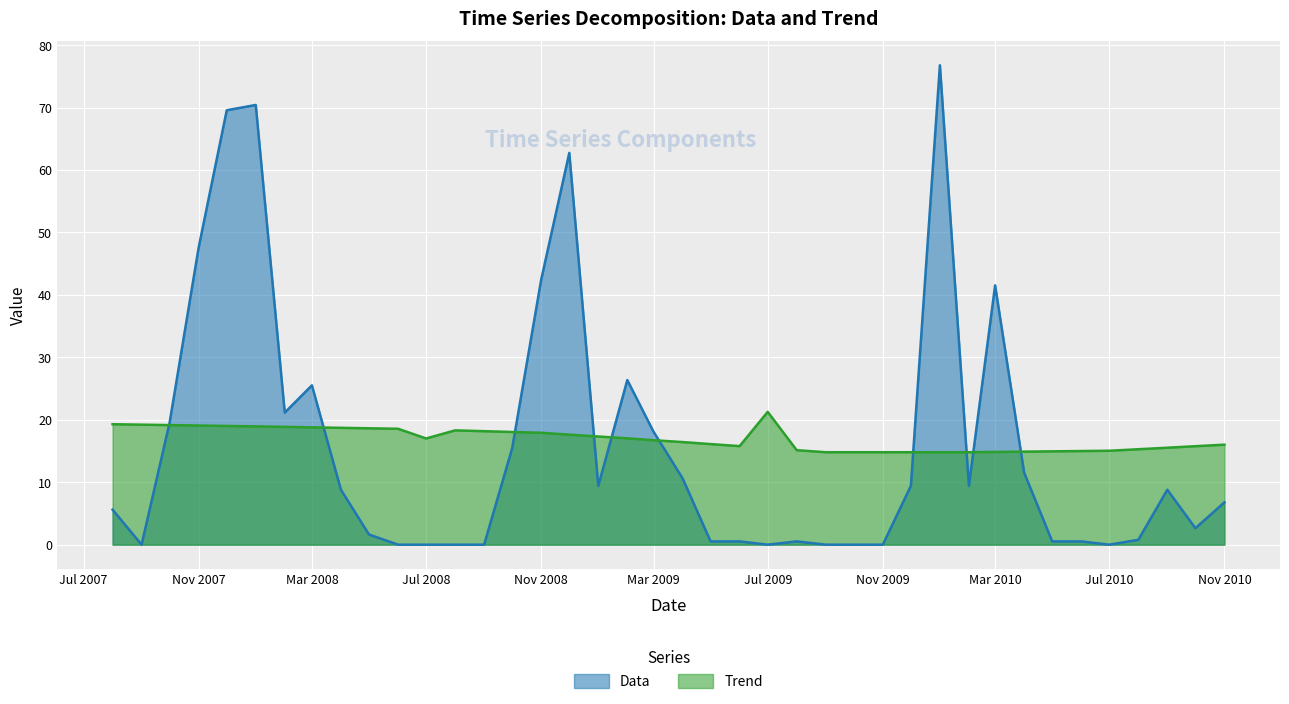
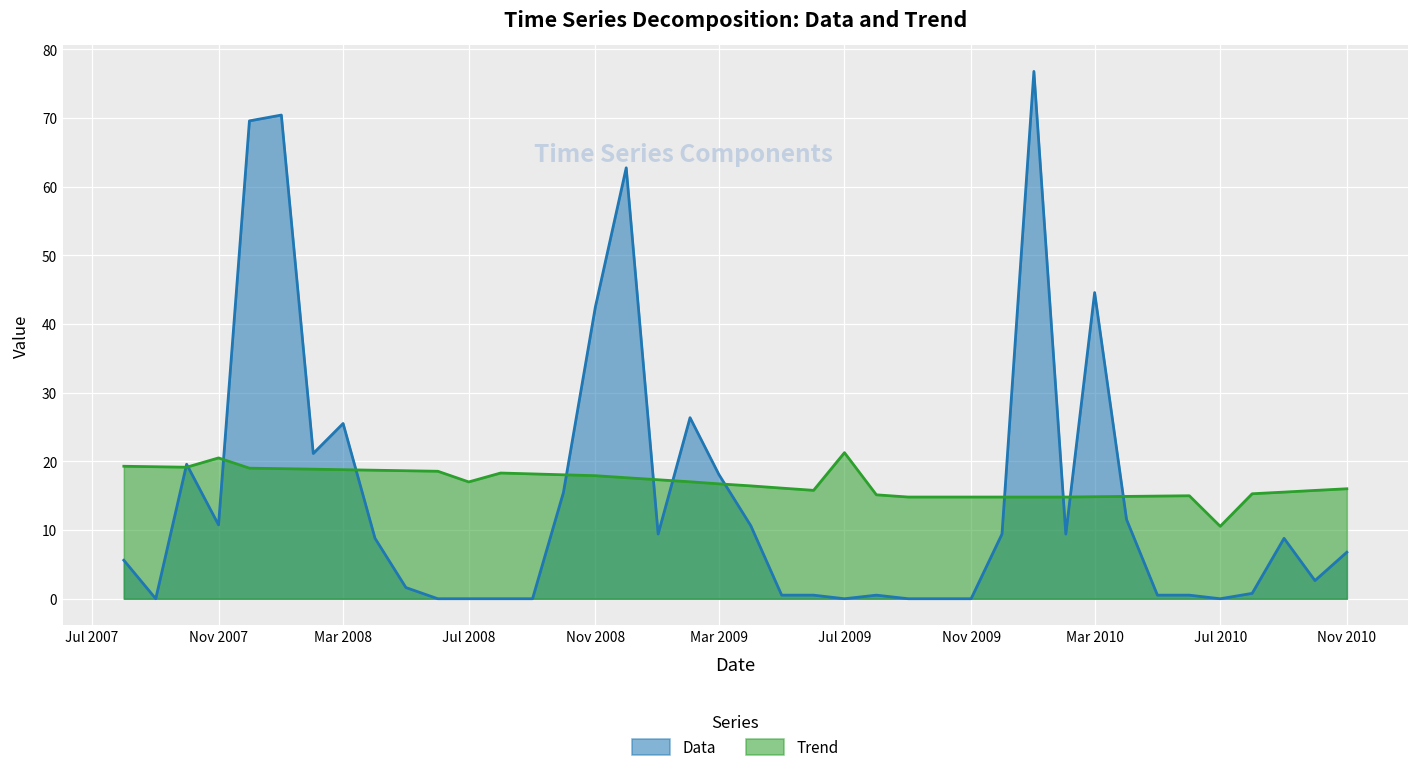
  {
    "Data": {
-     "Nov 2007": 48,
+     "Nov 2007": 11,
      "Mar 2008": 26,
      "Jul 2008": 0,
      "Nov 2008": 42,
      "Mar 2009": 18,
      "Jul 2009": 0,
      "Nov 2009": 0,
-     "Mar 2010": 42,
+     "Mar 2010": 45,
      "Jul 2010": 0,
      "Nov 2010": 7
    },
    "Trend": {
-     "Nov 2007": 19,
+     "Nov 2007": 21,
      "Mar 2008": 19,
      "Jul 2008": 17,
      "Nov 2008": 18,
      "Mar 2009": 17,
      "Jul 2009": 21,
      "Nov 2009": 15,
      "Mar 2010": 15,
-     "Jul 2010": 15,
+     "Jul 2010": 11,
      "Nov 2010": 16
    }
  }
